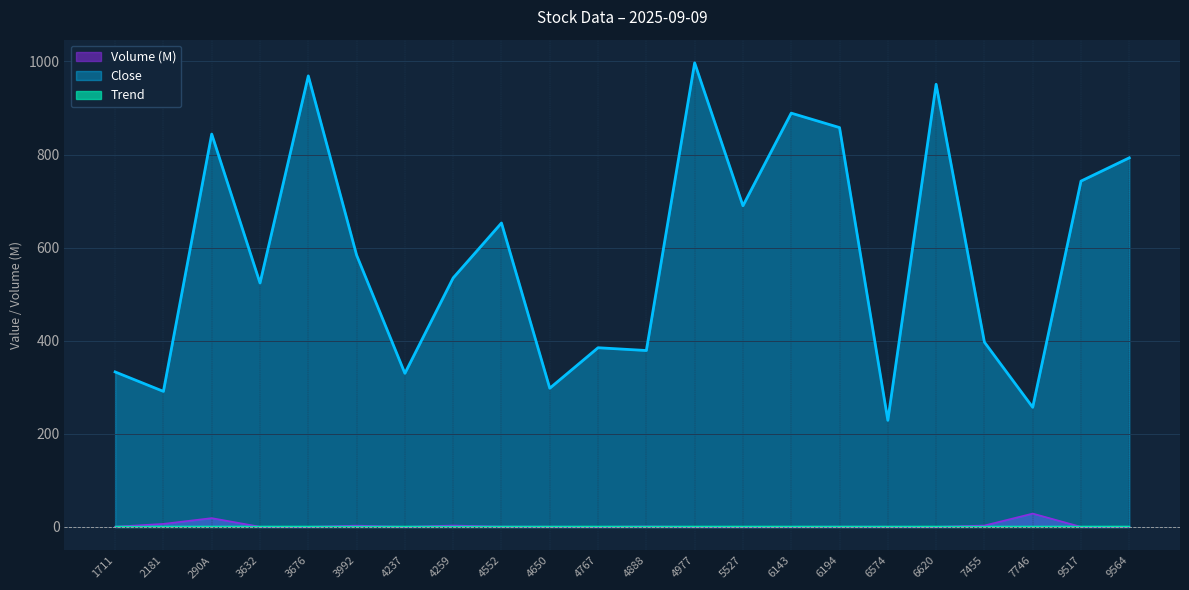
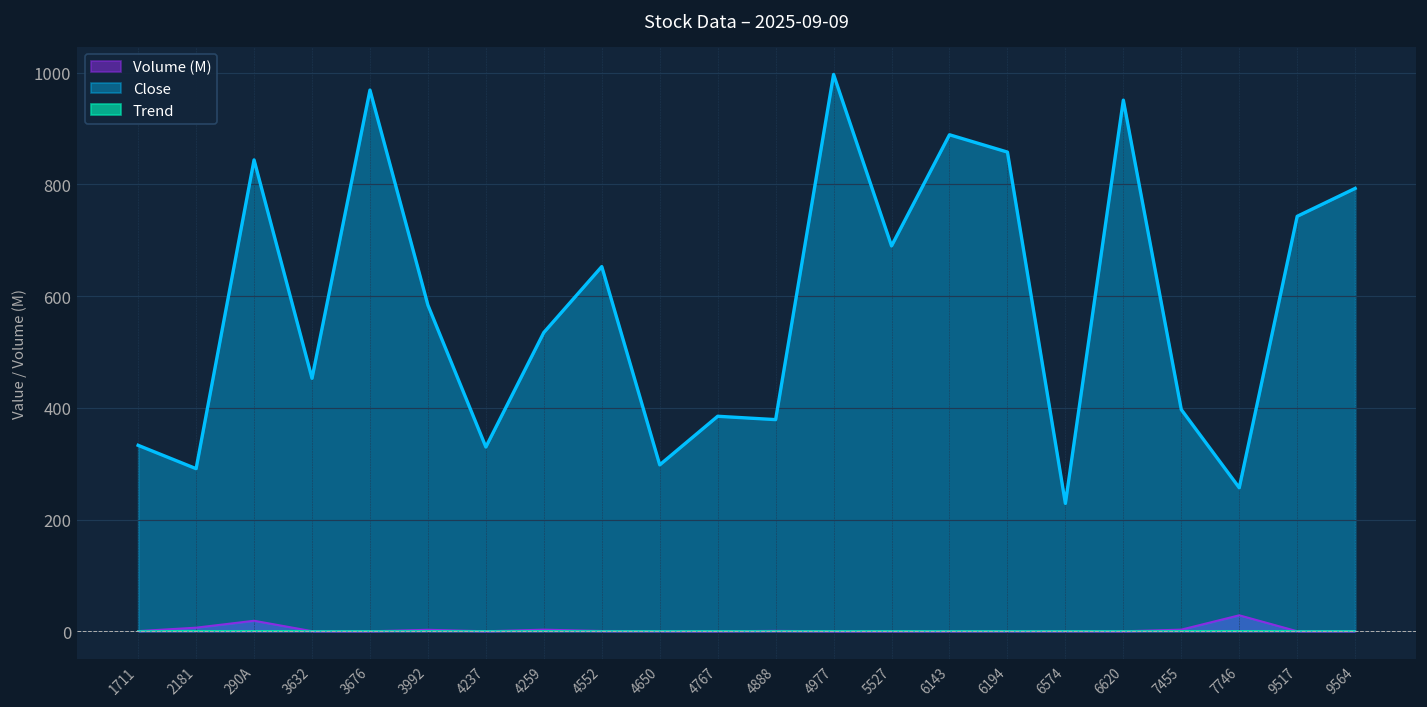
  {
    "Volume (M)": {
      "2181": 10,
      "290A": 20,
      "7746": 30
    },
    "Close": {
      "1711": 330,
      "2181": 290,
      "290A": 840,
-     "3632": 520,
+     "3632": 450,
      "3676": 970,
      "3992": 580,
      "4237": 330,
      "4259": 540,
      "4552": 650,
      "4650": 300,
      "4767": 390,
      "4888": 380,
      "4977": 1000,
      "5527": 690,
      "6143": 890,
      "6194": 860,
      "6574": 230,
      "6620": 950,
      "7455": 400,
      "7746": 260,
      "9517": 740,
      "9564": 790
    },
    "Trend": {
      "2181": 0,
      "290A": 0,
      "7746": 0
    }
  }
